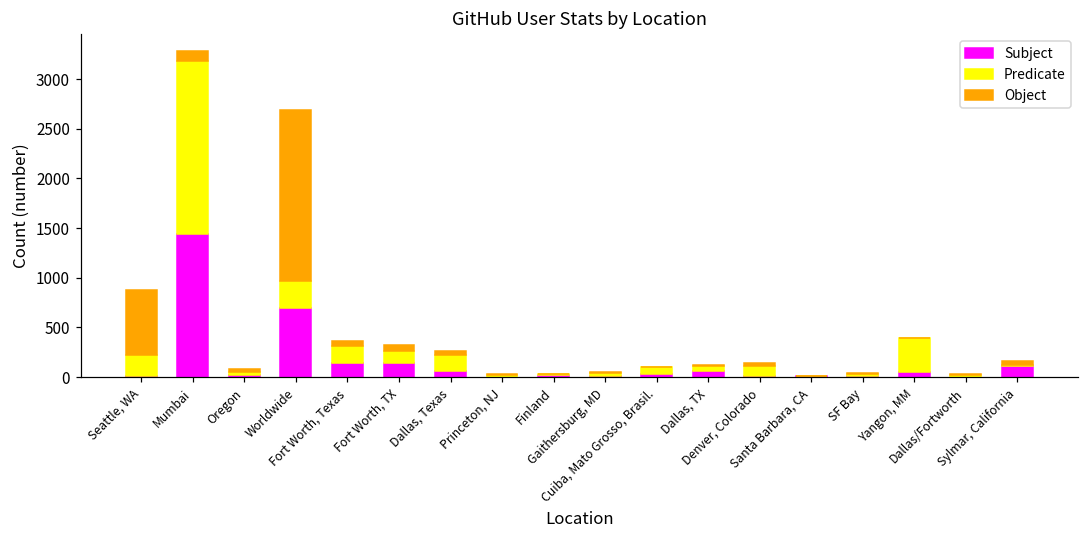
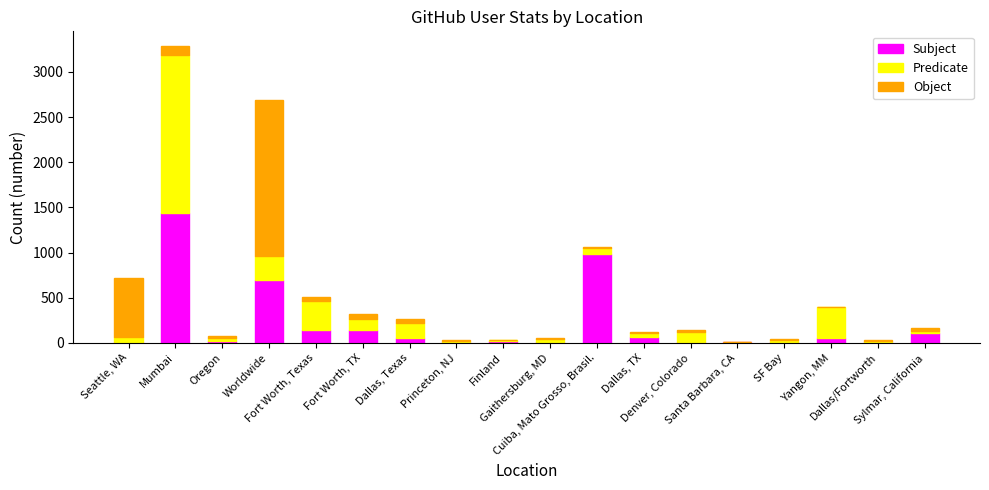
  {
    "Subject": {
      "Mumbai": 1400,
      "Worldwide": 700,
      "Fort Worth, Texas": 100,
      "Fort Worth, TX": 100,
      "Dallas, Texas": 100,
-     "Cuiba, Mato Grosso, Brasil.": 0,
+     "Cuiba, Mato Grosso, Brasil.": 1000,
      "Dallas, TX": 100,
      "Yangon, MM": 100,
      "Sylmar, California": 100
    },
    "Predicate": {
-     "Seattle, WA": 200,
+     "Seattle, WA": 0,
      "Mumbai": 1700,
      "Oregon": 0,
      "Worldwide": 300,
-     "Fort Worth, Texas": 200,
+     "Fort Worth, Texas": 300,
      "Fort Worth, TX": 100,
      "Dallas, Texas": 200,
      "Gaithersburg, MD": 0,
      "Cuiba, Mato Grosso, Brasil.": 100,
      "Dallas, TX": 0,
      "Denver, Colorado": 100,
      "Santa Barbara, CA": 0,
      "Yangon, MM": 300
    },
    "Object": {
      "Seattle, WA": 700,
      "Mumbai": 100,
      "Worldwide": 1700,
      "Fort Worth, Texas": 0,
      "Fort Worth, TX": 100,
      "Dallas, Texas": 0,
      "Sylmar, California": 0
    }
  }
